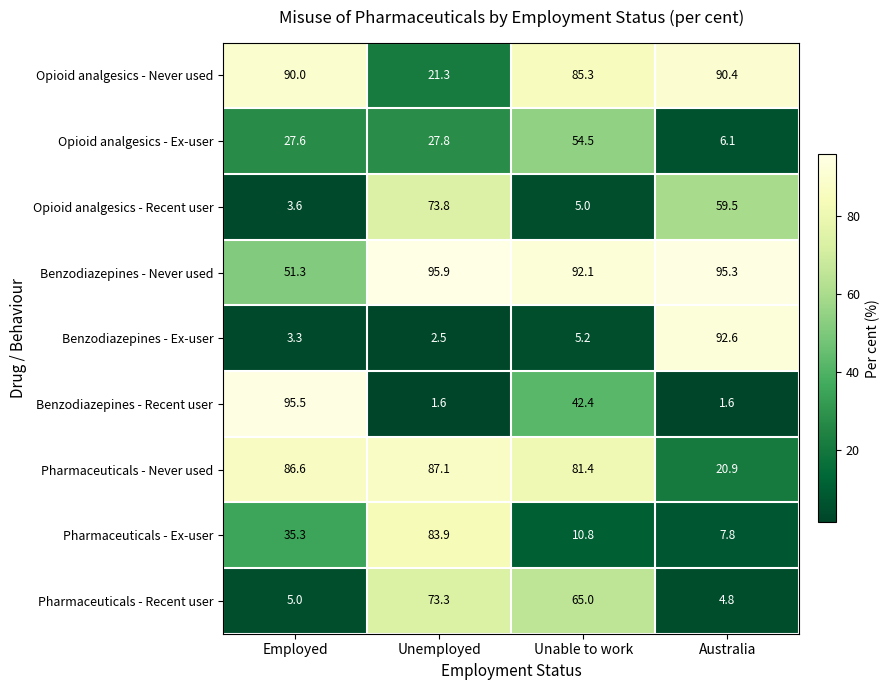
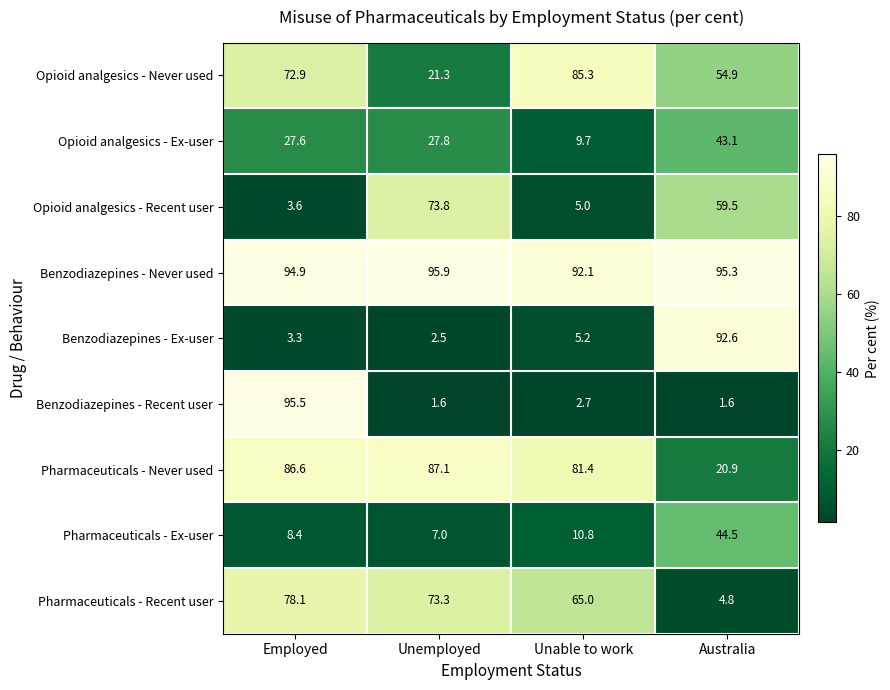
  {
    "Opioid analgesics - Never used": {
-     "Employed": 90.0,
+     "Employed": 72.9,
      "Unemployed": 21.3,
      "Unable to work": 85.3,
-     "Australia": 90.4
+     "Australia": 54.9
    },
    "Opioid analgesics - Ex-user": {
      "Employed": 27.6,
      "Unemployed": 27.8,
-     "Unable to work": 54.5,
-     "Australia": 6.1
+     "Unable to work": 9.7,
+     "Australia": 43.1
    },
    "Opioid analgesics - Recent user": {
      "Employed": 3.6,
      "Unemployed": 73.8,
      "Unable to work": 5.0,
      "Australia": 59.5
    },
    "Benzodiazepines - Never used": {
-     "Employed": 51.3,
+     "Employed": 94.9,
      "Unemployed": 95.9,
      "Unable to work": 92.1,
      "Australia": 95.3
    },
    "Benzodiazepines - Ex-user": {
      "Employed": 3.3,
      "Unemployed": 2.5,
      "Unable to work": 5.2,
      "Australia": 92.6
    },
    "Benzodiazepines - Recent user": {
      "Employed": 95.5,
      "Unemployed": 1.6,
-     "Unable to work": 42.4,
+     "Unable to work": 2.7,
      "Australia": 1.6
    },
    "Pharmaceuticals - Never used": {
      "Employed": 86.6,
      "Unemployed": 87.1,
      "Unable to work": 81.4,
      "Australia": 20.9
    },
    "Pharmaceuticals - Ex-user": {
-     "Employed": 35.3,
-     "Unemployed": 83.9,
+     "Employed": 8.4,
+     "Unemployed": 7.0,
      "Unable to work": 10.8,
-     "Australia": 7.8
+     "Australia": 44.5
    },
    "Pharmaceuticals - Recent user": {
-     "Employed": 5.0,
+     "Employed": 78.1,
      "Unemployed": 73.3,
      "Unable to work": 65.0,
      "Australia": 4.8
    }
  }
